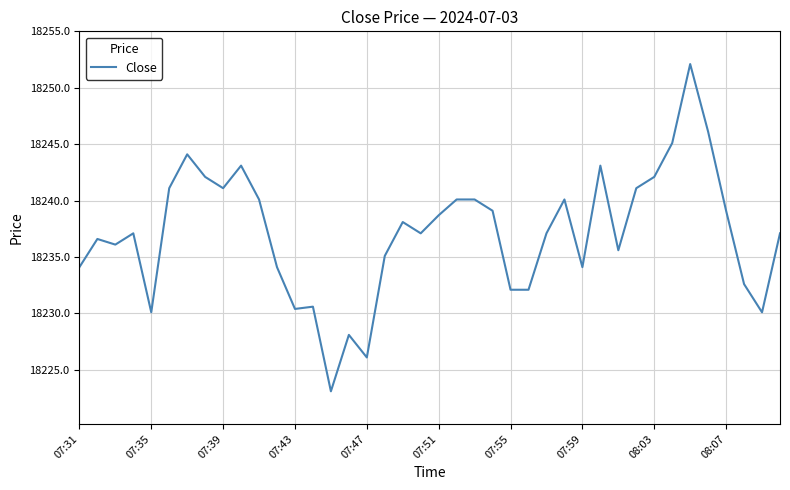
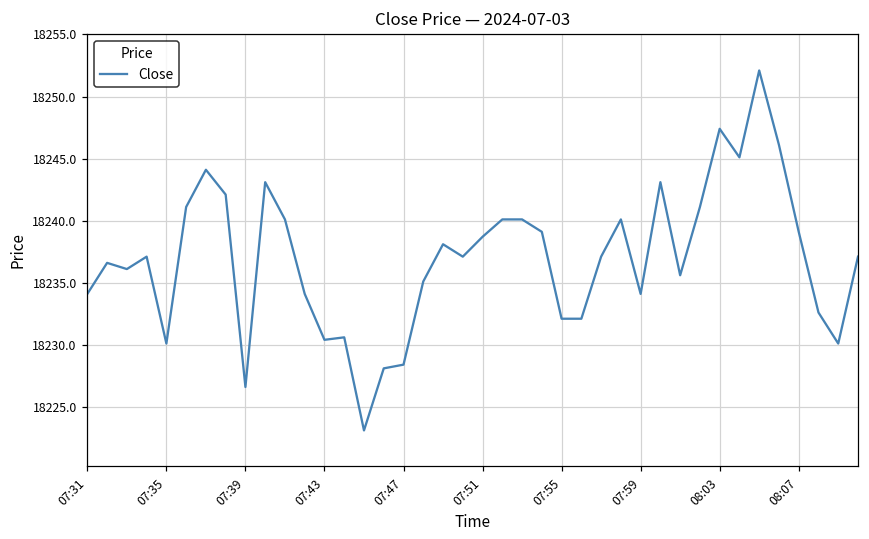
  {
    "07:31": 18234.1,
    "07:35": 18230.1,
-   "07:39": 18241.1,
+   "07:39": 18226.6,
    "07:43": 18230.4,
-   "07:47": 18226.1,
+   "07:47": 18228.4,
    "07:51": 18238.7,
    "07:55": 18232.1,
    "07:59": 18234.1,
-   "08:03": 18242.1,
+   "08:03": 18247.4,
    "08:07": 18239.1
  }
